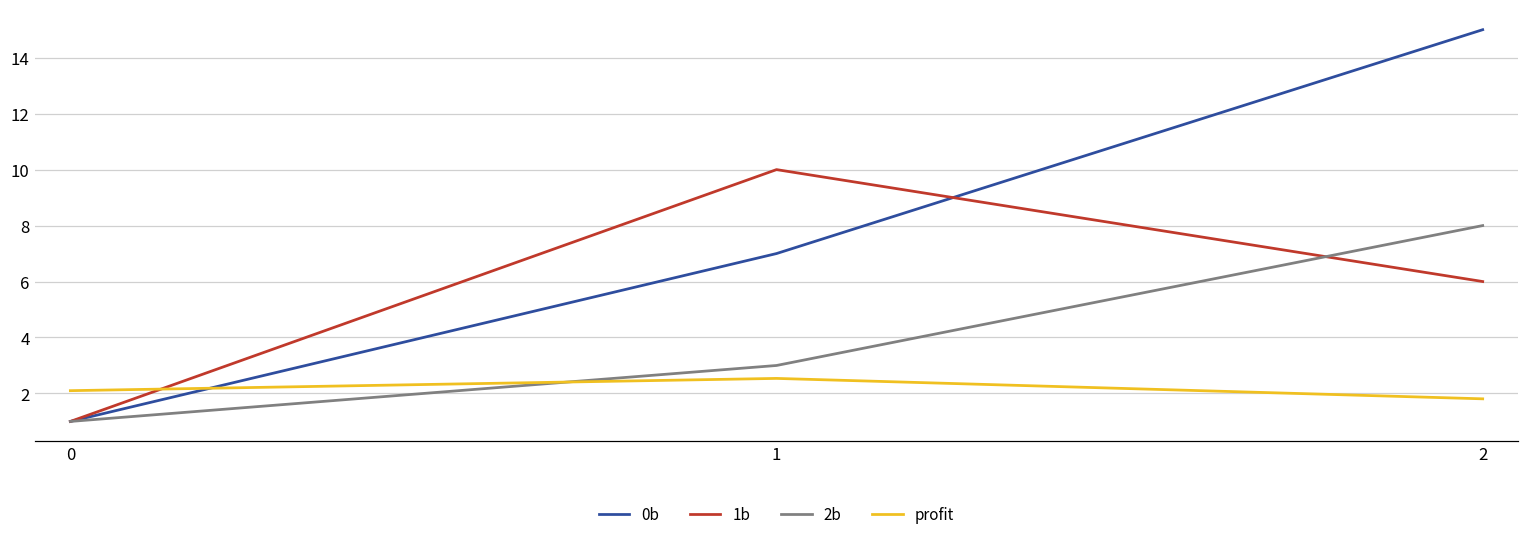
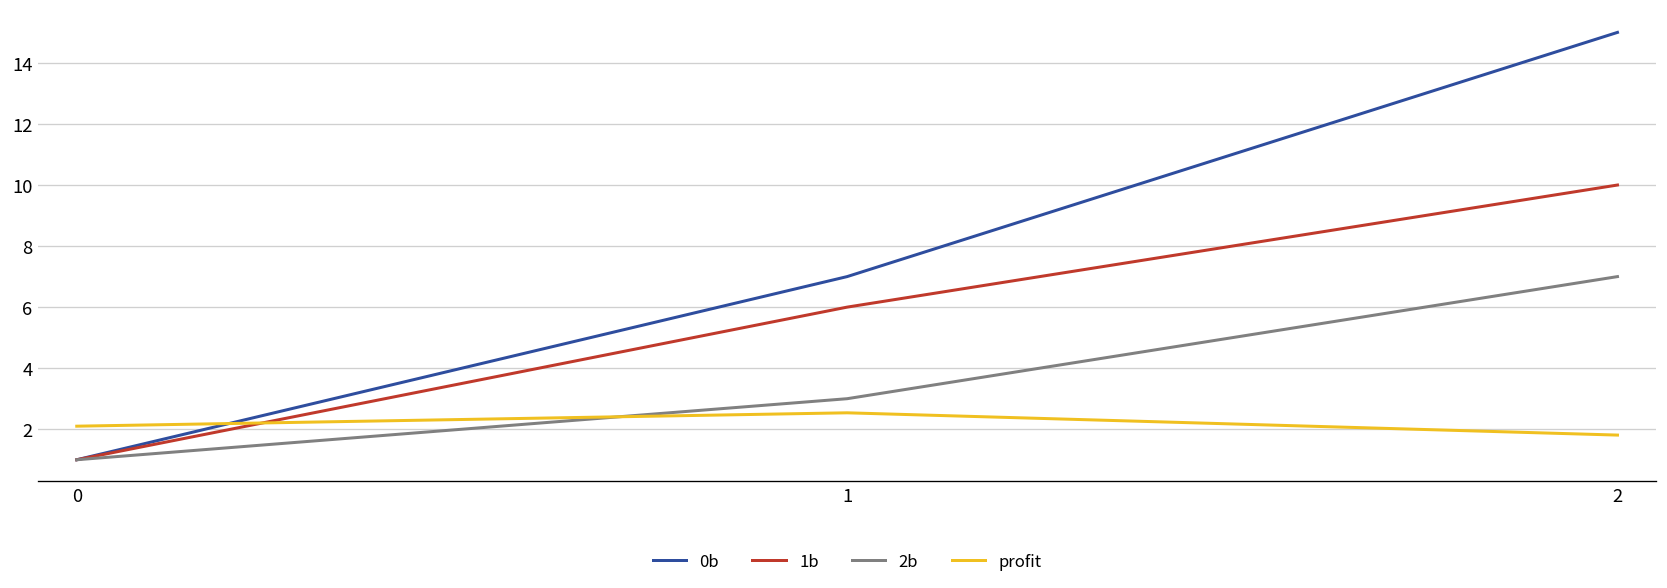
  {
    "0b": {
      "1": 7,
      "2": 15
    },
    "1b": {
-     "1": 10,
-     "2": 6
+     "1": 6,
+     "2": 10
    },
    "2b": {
      "1": 3,
-     "2": 8
+     "2": 7
    },
    "profit": {
      "0": 2.1,
      "1": 2.5,
      "2": 1.8
    }
  }
